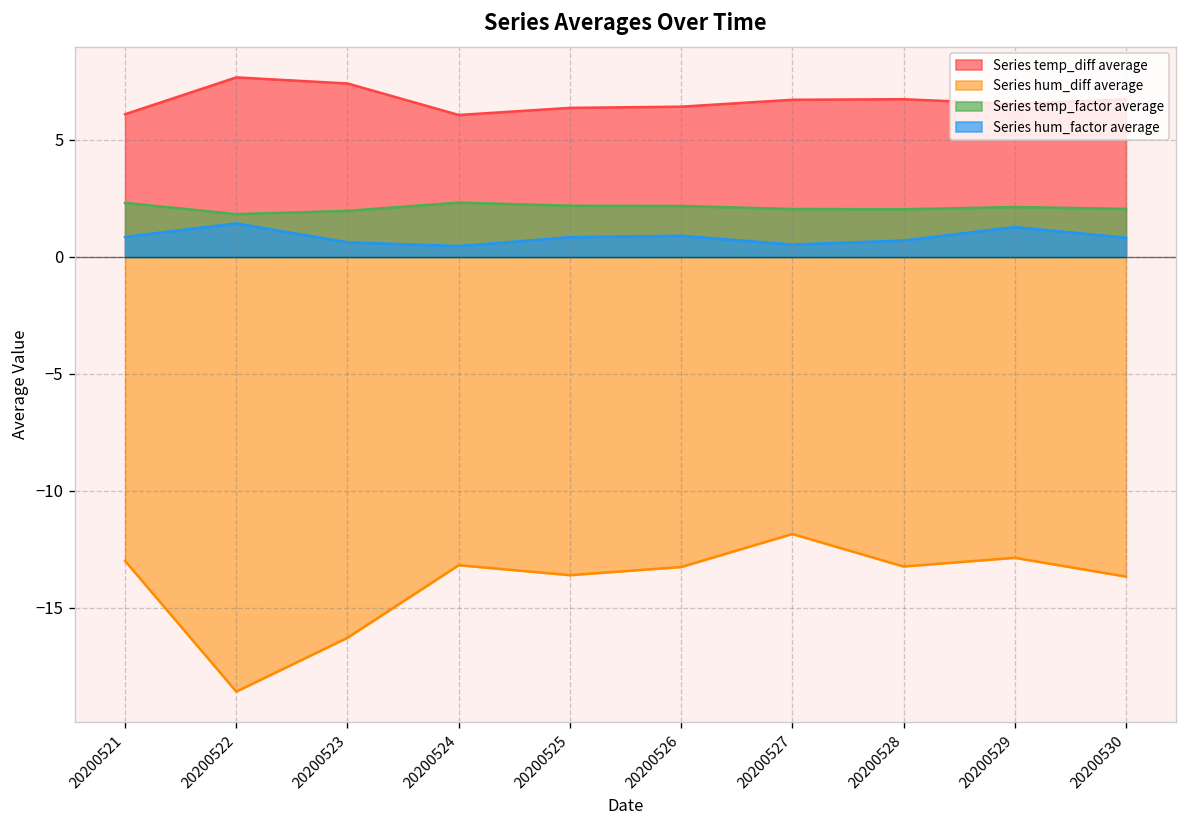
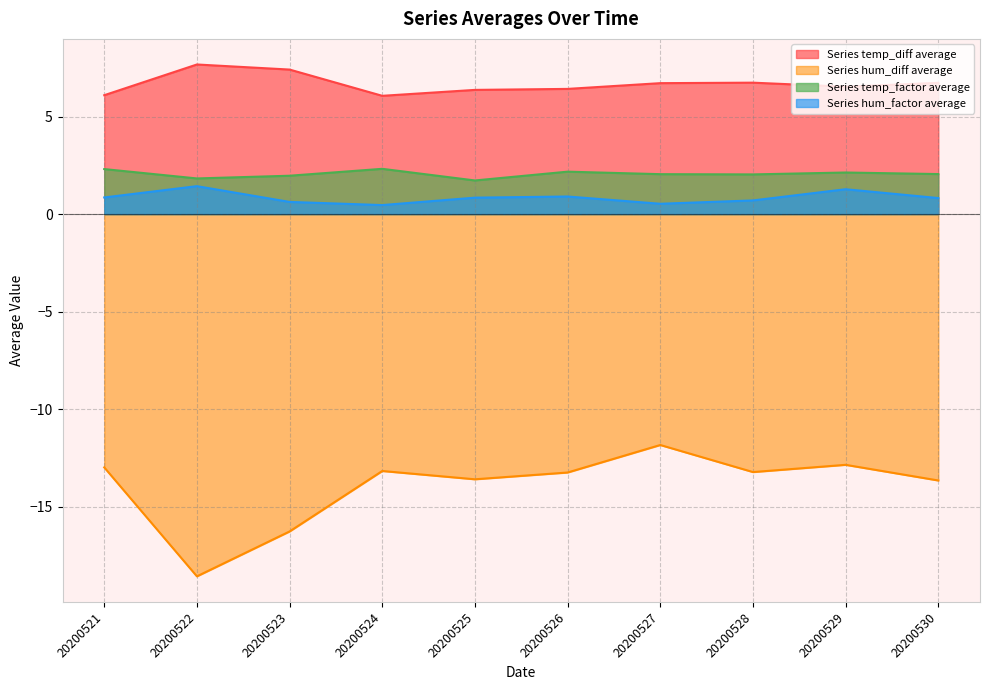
  {
    "Series temp_diff average": {
      "20200521": 6.1,
      "20200522": 7.7,
      "20200523": 7.4,
      "20200524": 6.1,
      "20200525": 6.4,
      "20200526": 6.4,
      "20200527": 6.7,
      "20200528": 6.7
    },
    "Series temp_factor average": {
      "20200521": 2.3,
      "20200522": 1.8,
      "20200523": 2.0,
      "20200524": 2.3,
-     "20200525": 2.2,
+     "20200525": 1.7,
      "20200526": 2.2,
      "20200527": 2.0,
      "20200528": 2.0,
      "20200529": 2.1,
      "20200530": 2.1
    },
    "Series hum_factor average": {
      "20200521": 0.9,
      "20200522": 1.4,
      "20200523": 0.6,
      "20200524": 0.5,
      "20200525": 0.8,
      "20200526": 0.9,
      "20200527": 0.5,
      "20200528": 0.7,
      "20200529": 1.3,
      "20200530": 0.8
    }
  }
